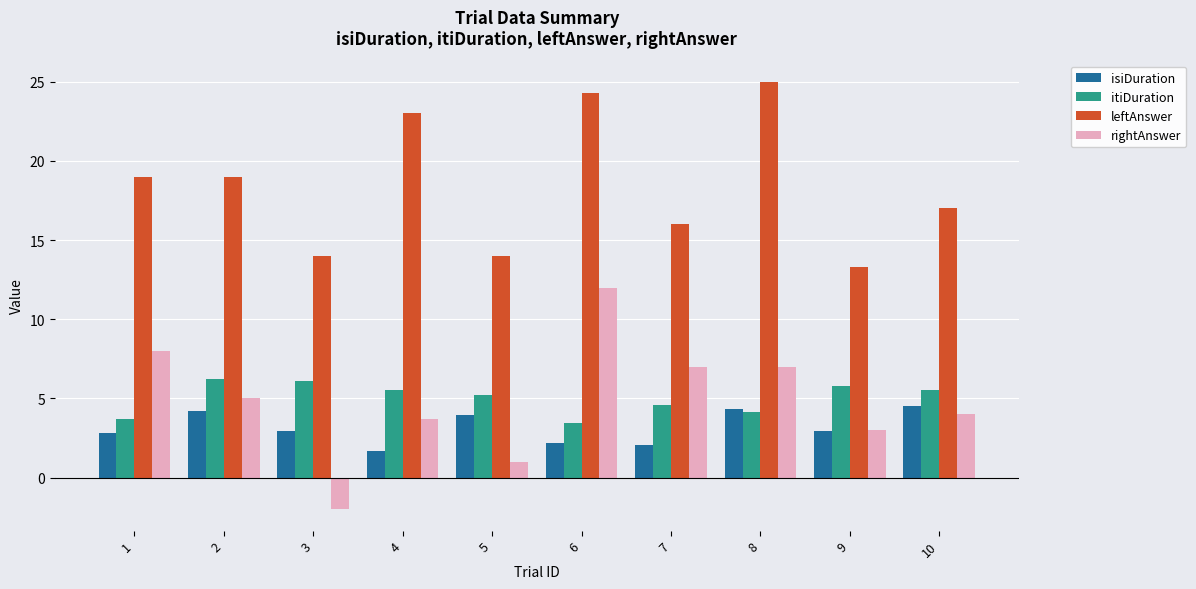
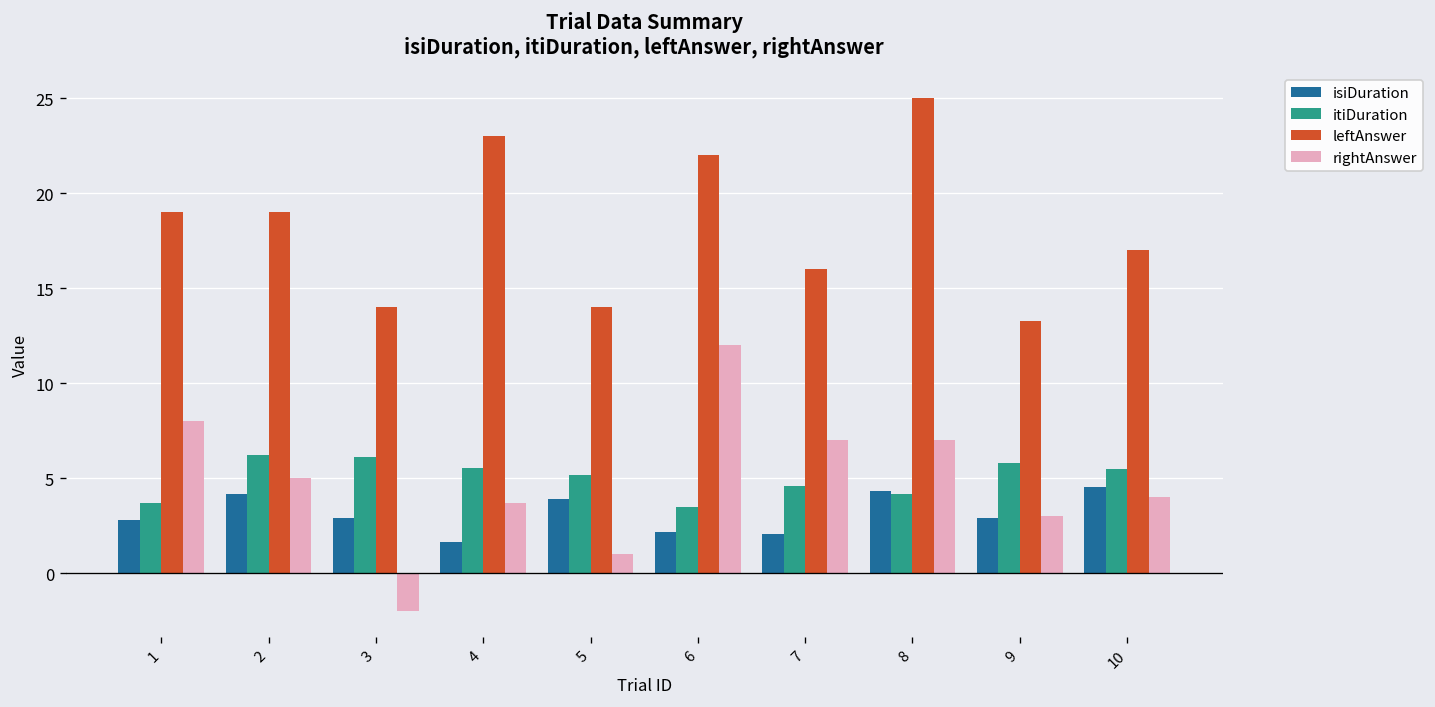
  {
    "leftAnswer": {
      "1": 19.0,
      "2": 19.0,
      "3": 14.0,
      "4": 23.0,
      "5": 14.0,
-     "6": 24.3,
+     "6": 22.0,
      "7": 16.0,
      "8": 25.0,
      "9": 13.3,
      "10": 17.0
    },
    "rightAnswer": {
      "1": 8.0,
      "2": 5.0,
      "3": -2.0,
      "4": 3.7,
      "5": 1.0,
      "6": 12.0,
      "7": 7.0,
      "8": 7.0,
      "9": 3.0,
      "10": 4.0
    }
  }
